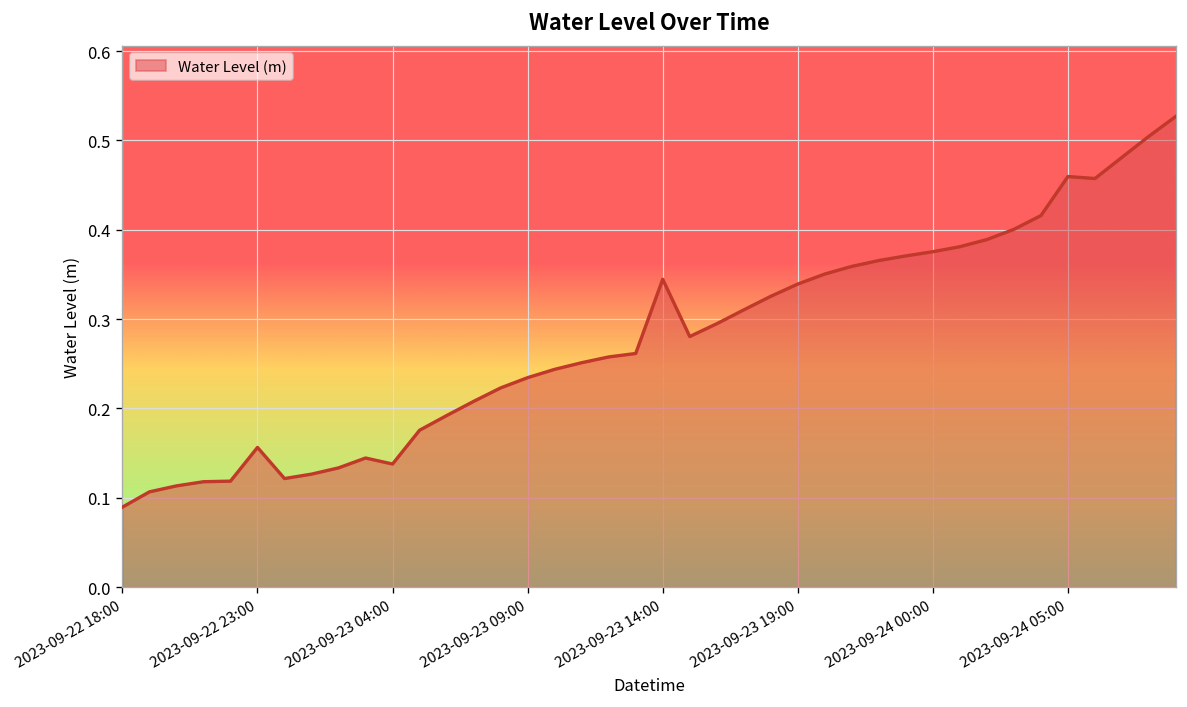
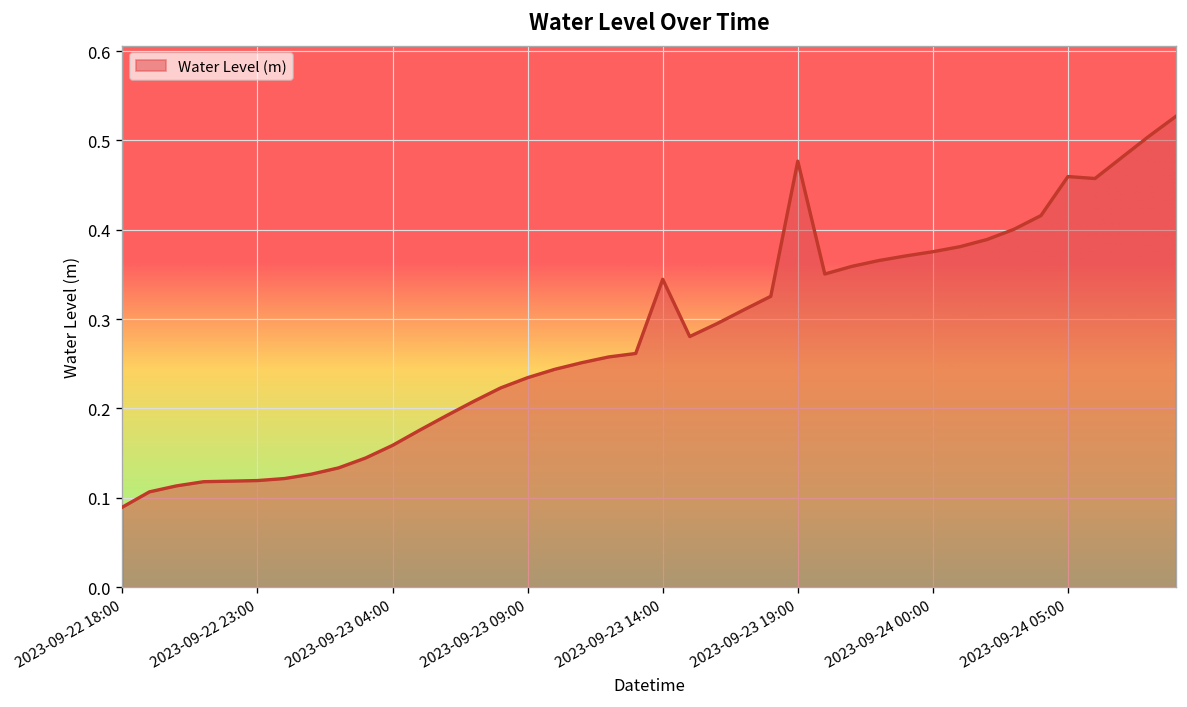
  {
    "2023-09-22 18:00": 0.09,
-   "2023-09-22 23:00": 0.16,
-   "2023-09-23 04:00": 0.14,
+   "2023-09-22 23:00": 0.12,
+   "2023-09-23 04:00": 0.16,
    "2023-09-23 09:00": 0.23,
    "2023-09-23 14:00": 0.34,
-   "2023-09-23 19:00": 0.34,
+   "2023-09-23 19:00": 0.48,
    "2023-09-24 00:00": 0.38,
    "2023-09-24 05:00": 0.46
  }
